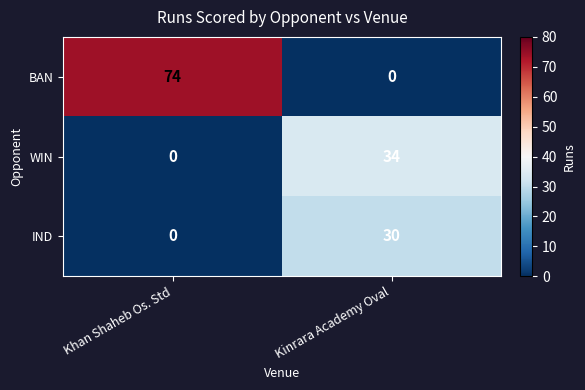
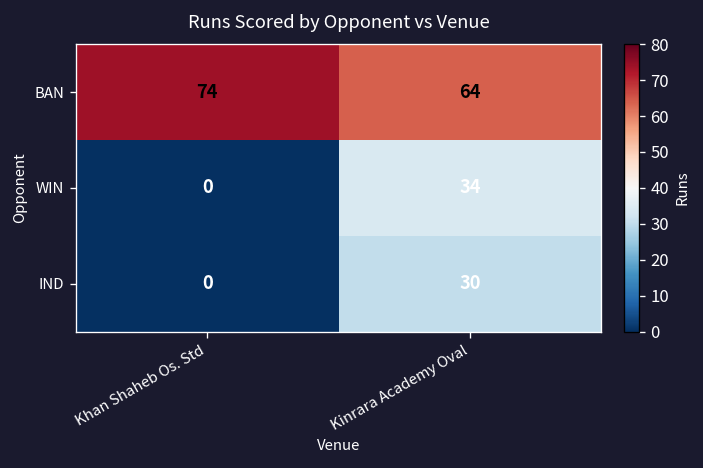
  {
    "BAN": {
      "Khan Shaheb Os. Std": 74,
-     "Kinrara Academy Oval": 0
+     "Kinrara Academy Oval": 64
    },
    "WIN": {
      "Khan Shaheb Os. Std": 0
    },
    "IND": {
      "Khan Shaheb Os. Std": 0,
      "Kinrara Academy Oval": 30
    }
  }
